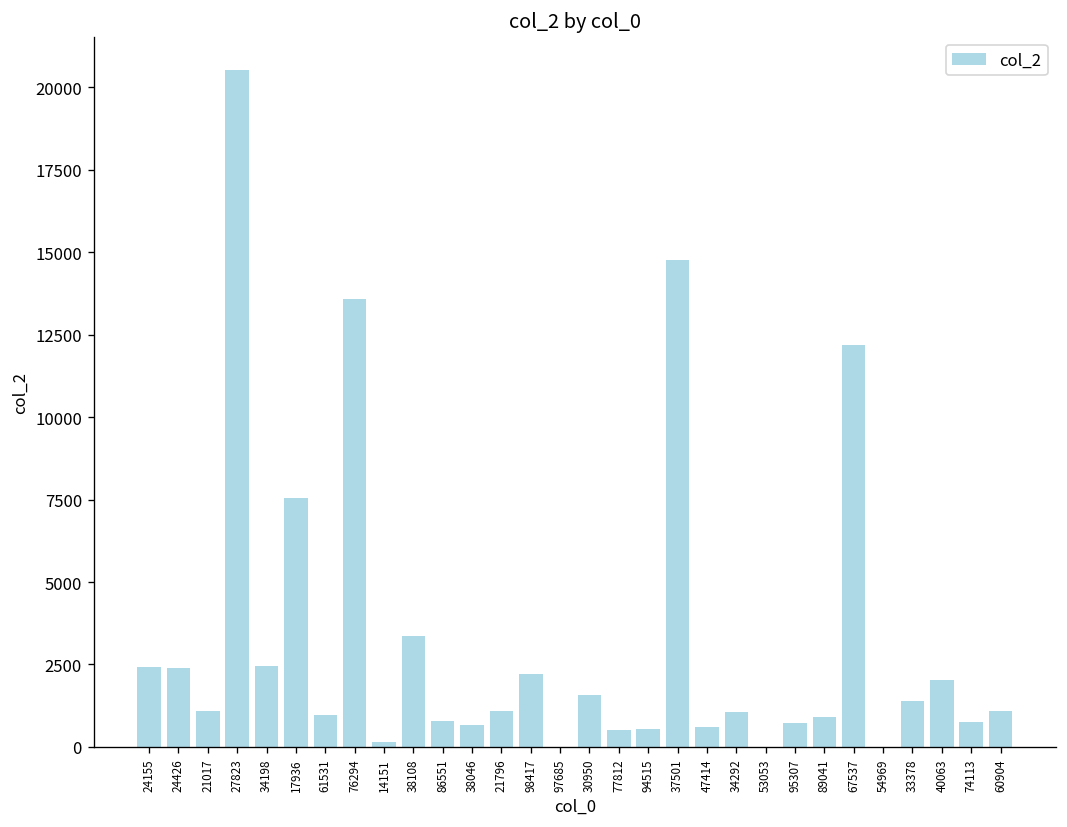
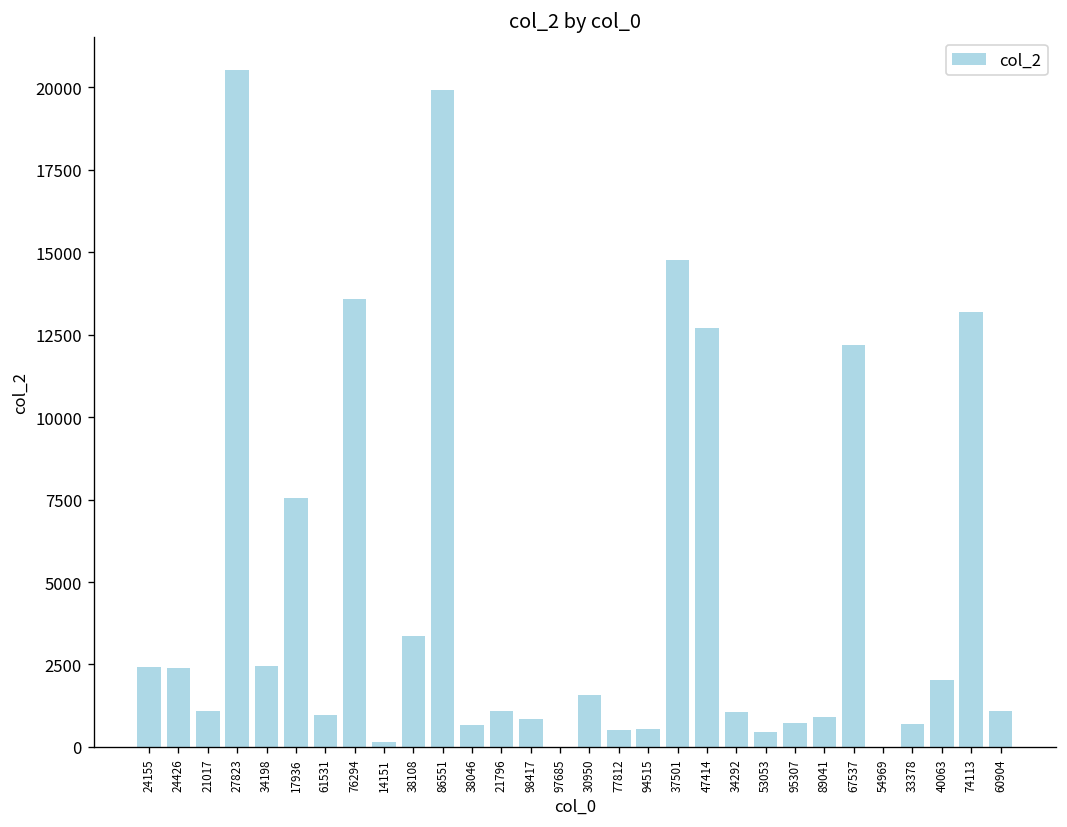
  {
    "24155": 2400,
    "24426": 2400,
    "21017": 1100,
    "27823": 20500,
    "34198": 2400,
    "17936": 7500,
    "61531": 1000,
    "76294": 13600,
    "14151": 200,
    "38108": 3400,
-   "86551": 800,
+   "86551": 19900,
    "38046": 700,
    "21796": 1100,
-   "98417": 2200,
+   "98417": 800,
    "97685": 0,
    "30950": 1600,
    "77812": 500,
    "94515": 500,
    "37501": 14800,
-   "47414": 600,
+   "47414": 12700,
    "34292": 1100,
-   "53053": 0,
+   "53053": 400,
    "95307": 700,
    "89041": 900,
    "67537": 12200,
    "54969": 0,
-   "33378": 1400,
+   "33378": 700,
    "40063": 2000,
-   "74113": 800,
+   "74113": 13200,
    "60904": 1100
  }
